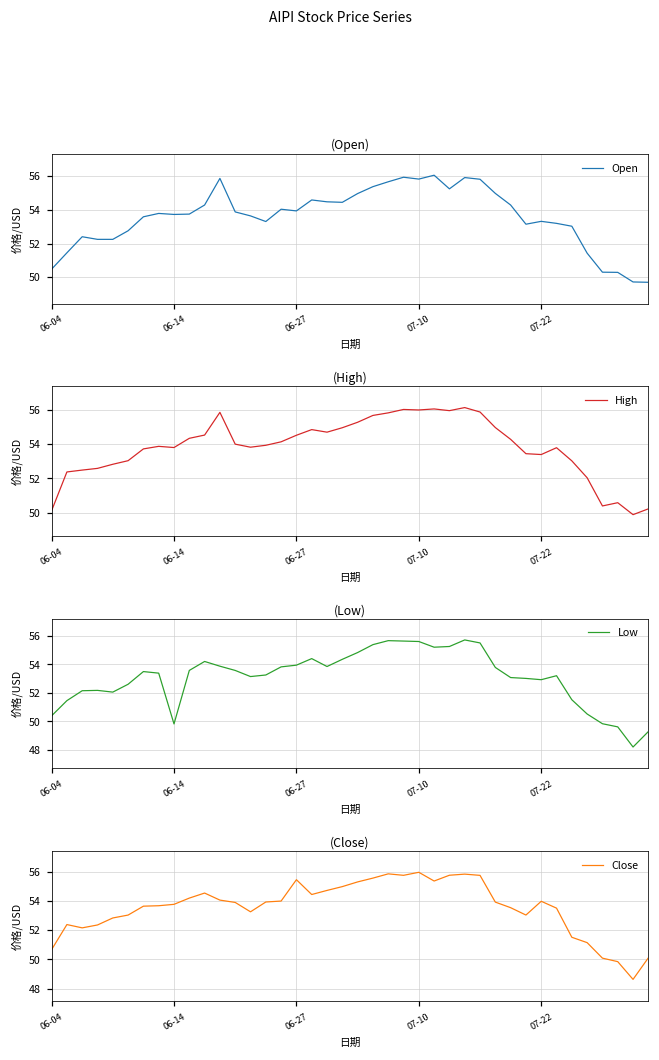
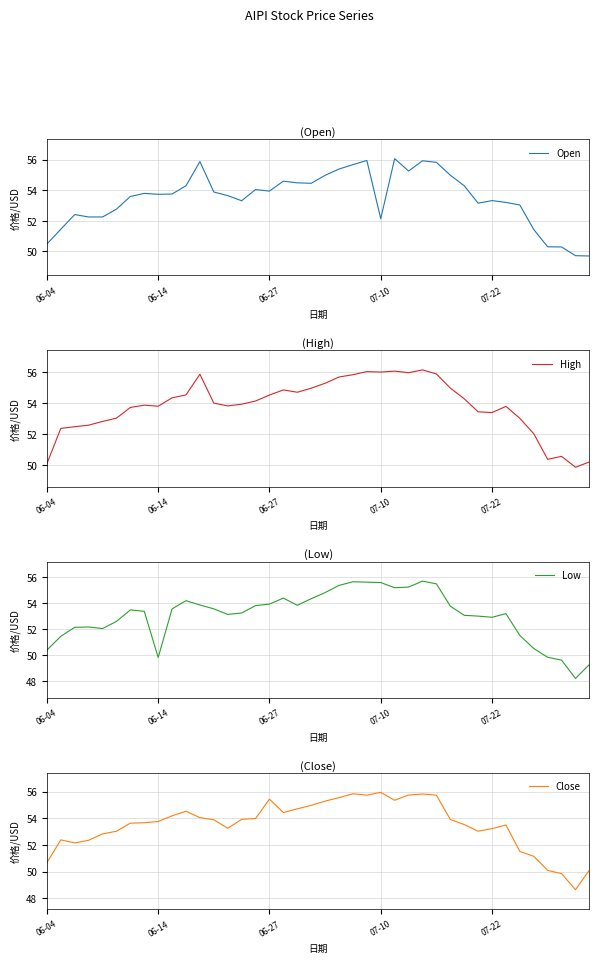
  {
    "(Open)": {
      "06-04": 50.5,
      "06-14": 53.7,
      "06-27": 53.9,
-     "07-10": 55.8,
+     "07-10": 52.1,
      "07-22": 53.3
    },
    "(High)": {
      "06-04": 50.1,
      "06-14": 53.8,
      "06-27": 54.5,
      "07-10": 56.0,
      "07-22": 53.4
    },
    "(Low)": {
      "06-04": 50.4,
      "06-14": 49.8,
      "06-27": 53.9,
      "07-10": 55.6,
      "07-22": 52.9
    },
    "(Close)": {
      "06-04": 50.7,
      "06-14": 53.8,
      "06-27": 55.4,
      "07-10": 55.9,
-     "07-22": 54.0
+     "07-22": 53.2
    }
  }
